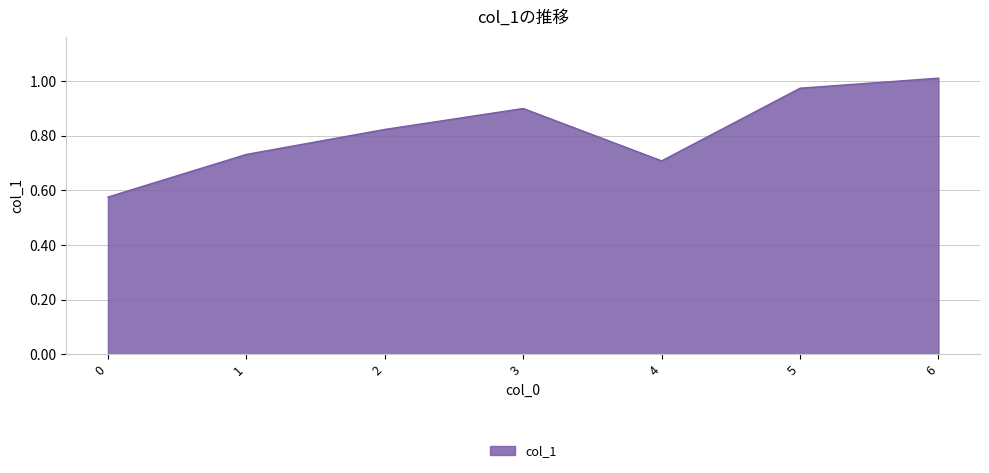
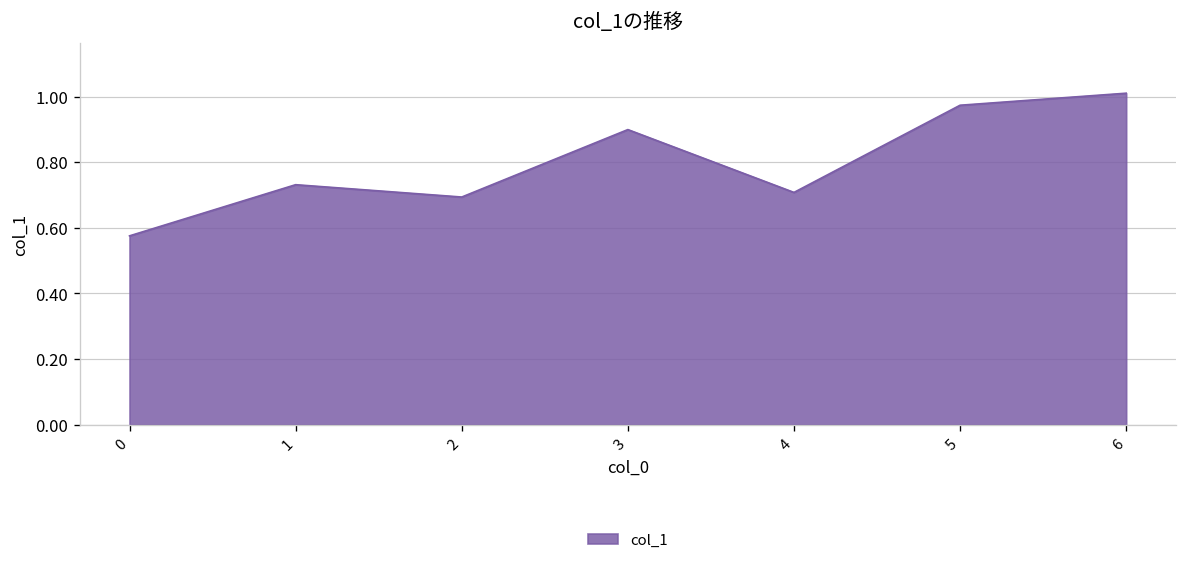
  {
    "0": 0.58,
    "1": 0.73,
-   "2": 0.82,
+   "2": 0.69,
    "3": 0.90,
    "4": 0.71,
    "5": 0.97,
    "6": 1.01
  }
